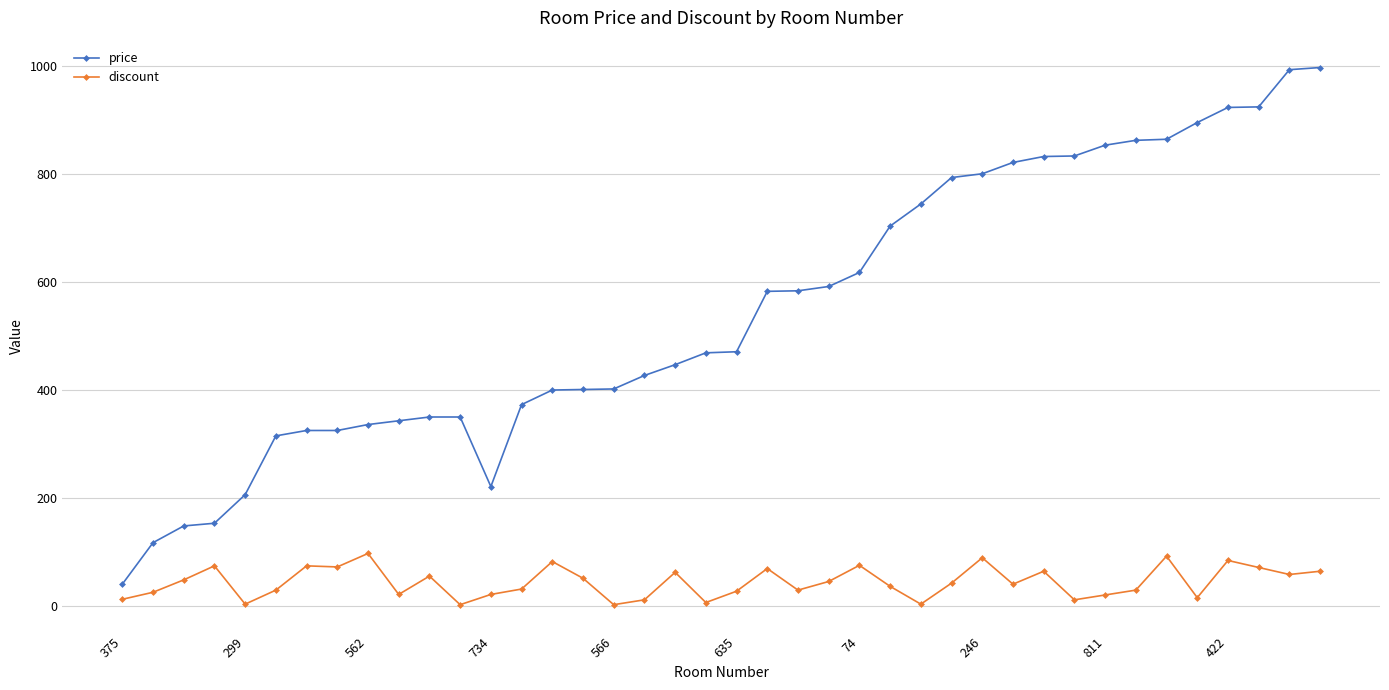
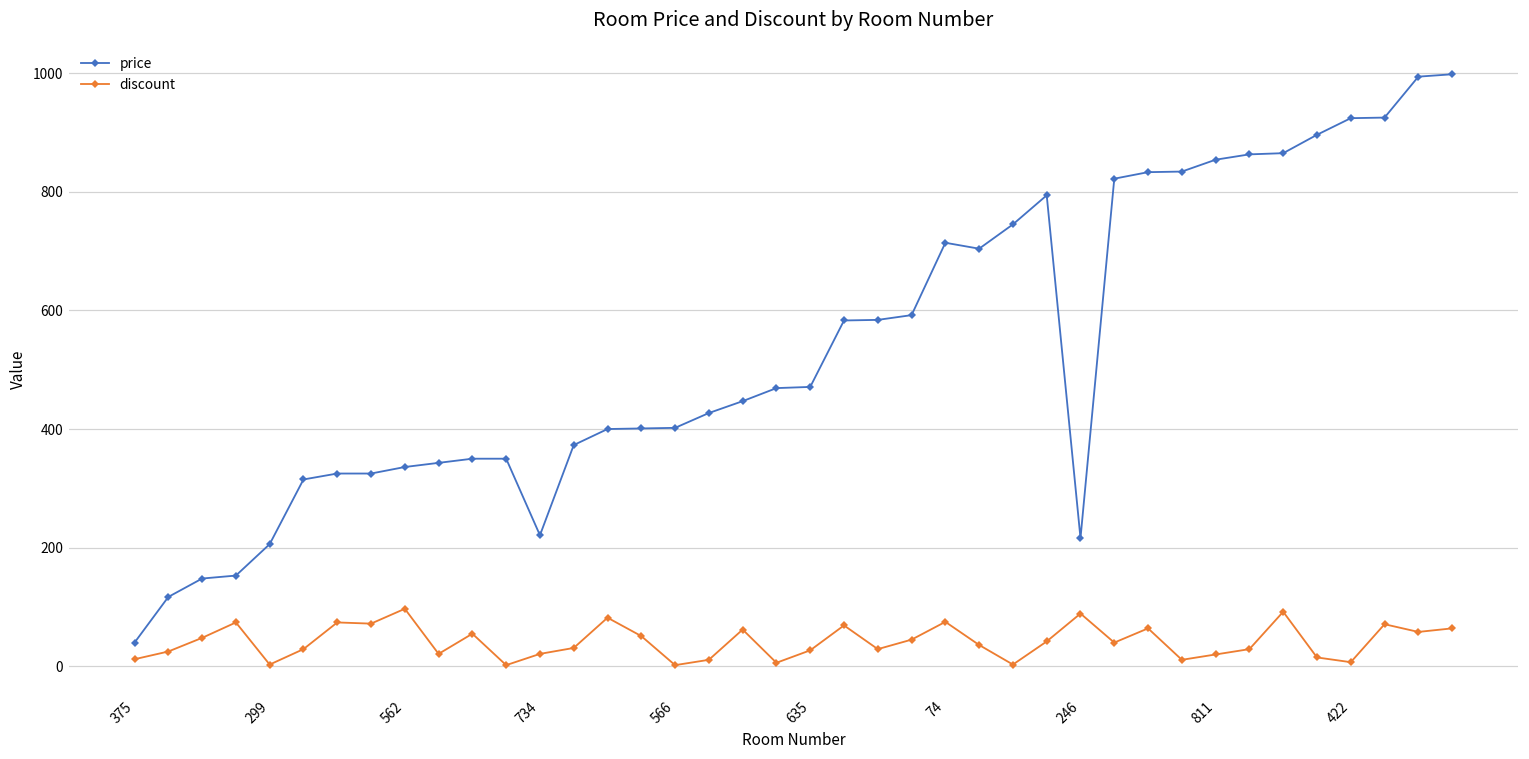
  {
    "price": {
      "375": 40,
      "299": 210,
      "562": 340,
      "734": 220,
      "566": 400,
      "635": 470,
-     "74": 620,
-     "246": 800,
+     "74": 710,
+     "246": 220,
      "811": 850,
      "422": 920
    },
    "discount": {
      "375": 10,
      "299": 0,
      "562": 100,
      "734": 20,
      "566": 0,
      "635": 30,
      "74": 80,
      "246": 90,
      "811": 20,
-     "422": 80
+     "422": 10
    }
  }
